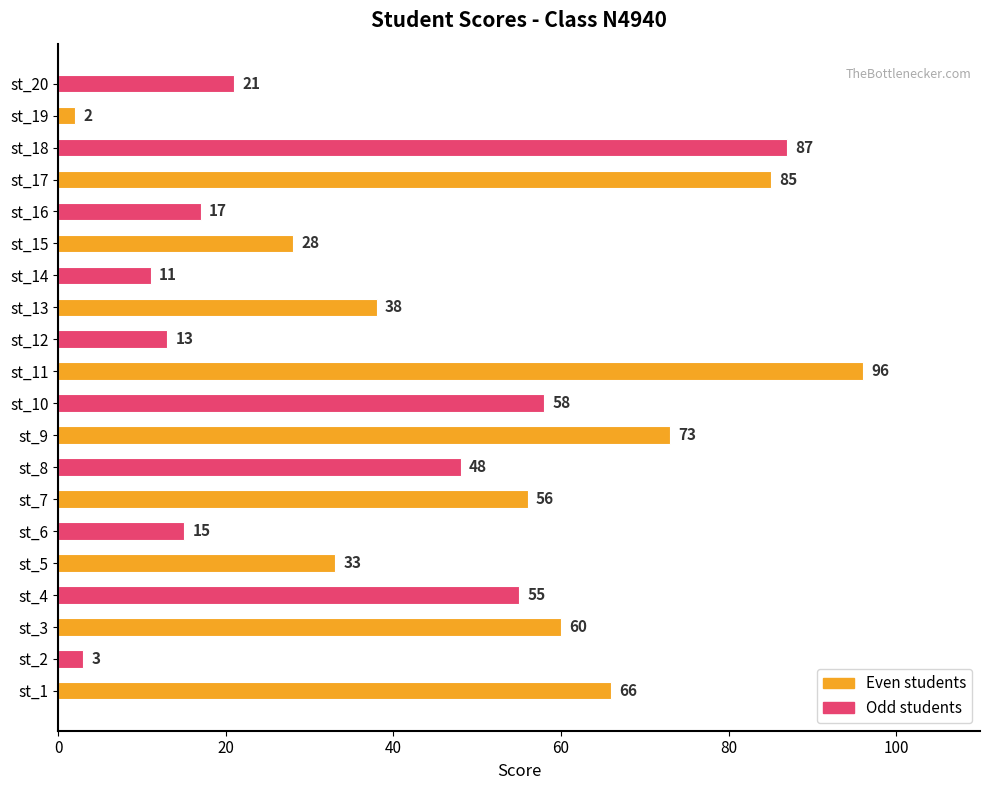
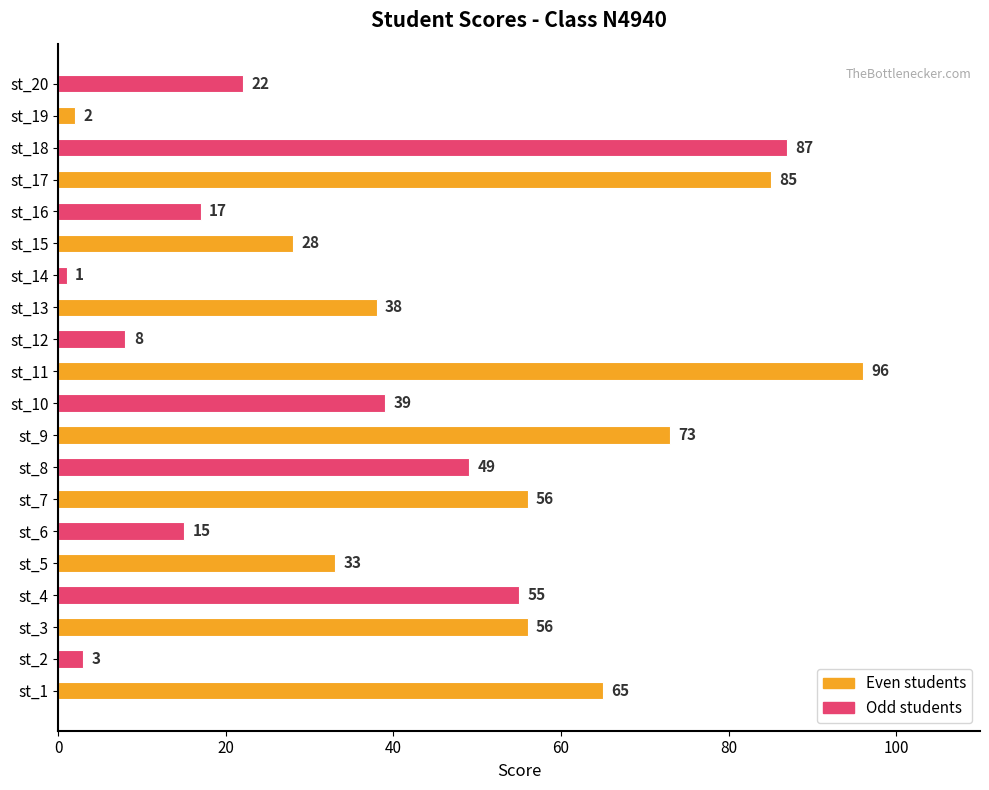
  {
-   "st_20": 21,
+   "st_20": 22,
    "st_19": 2,
    "st_18": 87,
    "st_17": 85,
    "st_16": 17,
    "st_15": 28,
-   "st_14": 11,
+   "st_14": 1,
    "st_13": 38,
-   "st_12": 13,
+   "st_12": 8,
    "st_11": 96,
-   "st_10": 58,
+   "st_10": 39,
    "st_9": 73,
-   "st_8": 48,
+   "st_8": 49,
    "st_7": 56,
    "st_6": 15,
    "st_5": 33,
    "st_4": 55,
-   "st_3": 60,
+   "st_3": 56,
    "st_2": 3,
-   "st_1": 66
+   "st_1": 65
  }
